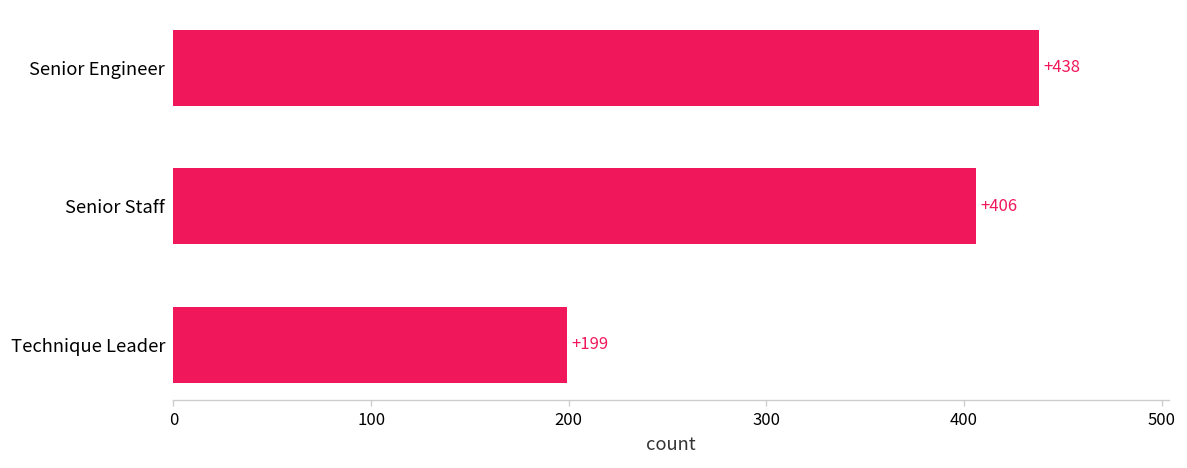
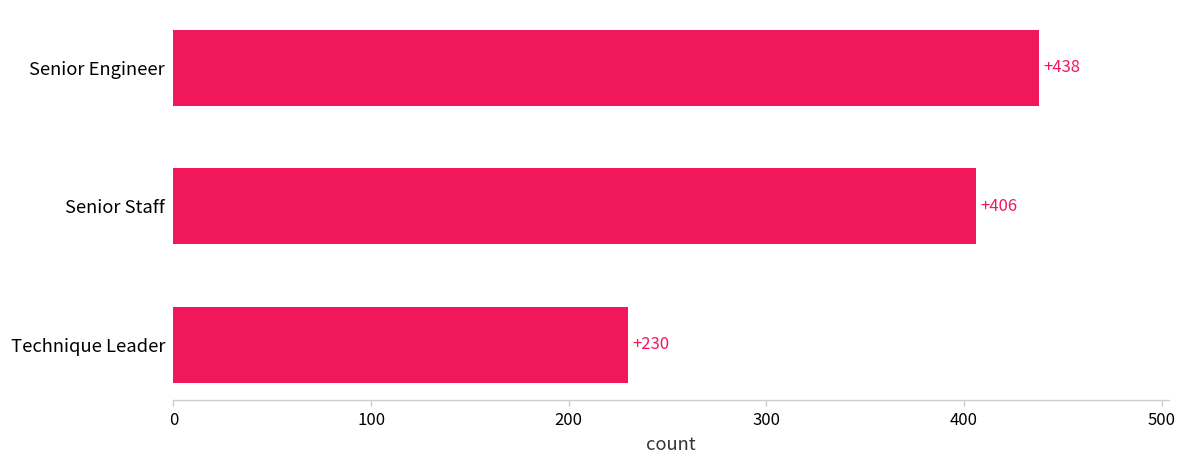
  {
    "Senior Engineer": "+438",
    "Senior Staff": "+406",
-   "Technique Leader": "+199"
+   "Technique Leader": "+230"
  }
